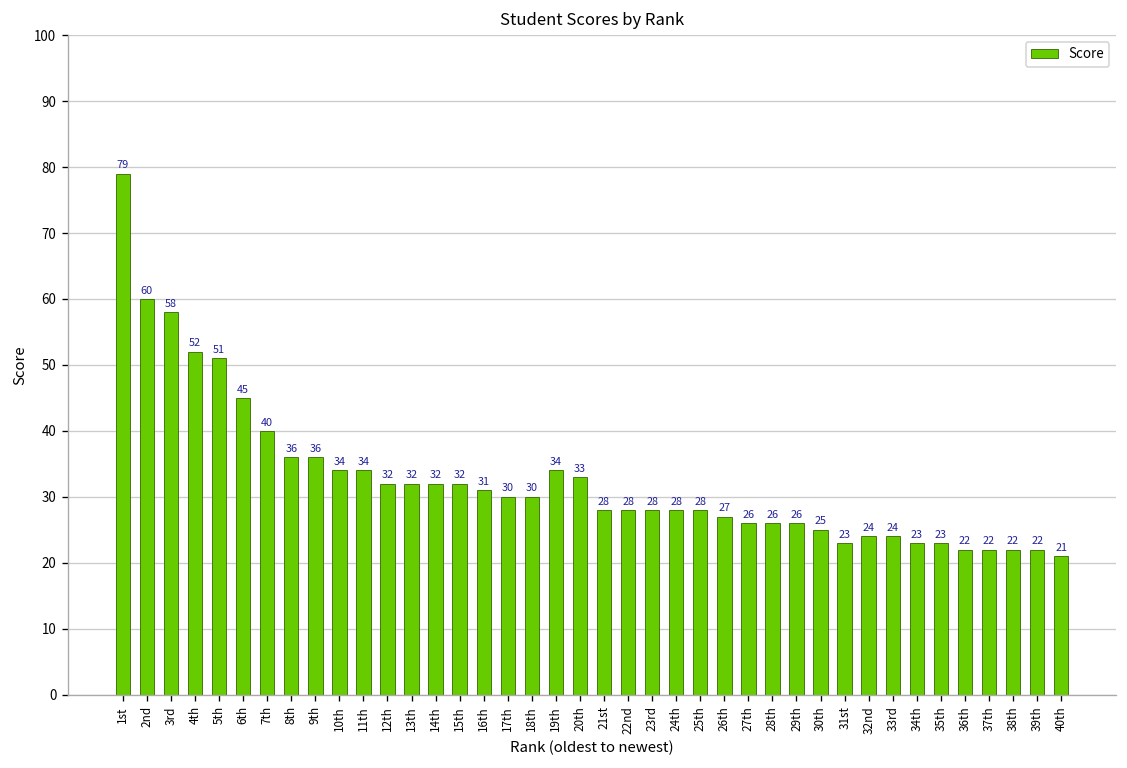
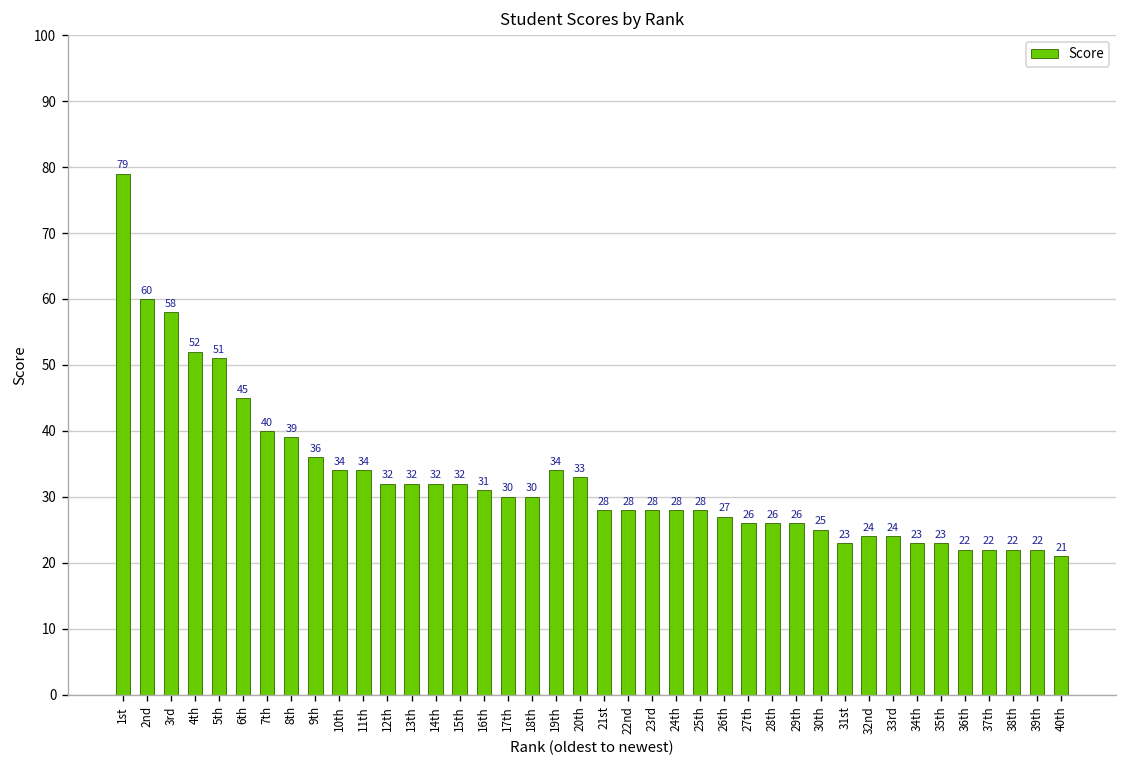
  {
    "1st": 79,
    "2nd": 60,
    "3rd": 58,
    "4th": 52,
    "5th": 51,
    "6th": 45,
    "7th": 40,
-   "8th": 36,
+   "8th": 39,
    "9th": 36,
    "10th": 34,
    "11th": 34,
    "12th": 32,
    "13th": 32,
    "14th": 32,
    "15th": 32,
    "16th": 31,
    "17th": 30,
    "18th": 30,
    "19th": 34,
    "20th": 33,
    "21st": 28,
    "22nd": 28,
    "23rd": 28,
    "24th": 28,
    "25th": 28,
    "26th": 27,
    "27th": 26,
    "28th": 26,
    "29th": 26,
    "30th": 25,
    "31st": 23,
    "32nd": 24,
    "33rd": 24,
    "34th": 23,
    "35th": 23,
    "36th": 22,
    "37th": 22,
    "38th": 22,
    "39th": 22,
    "40th": 21
  }
